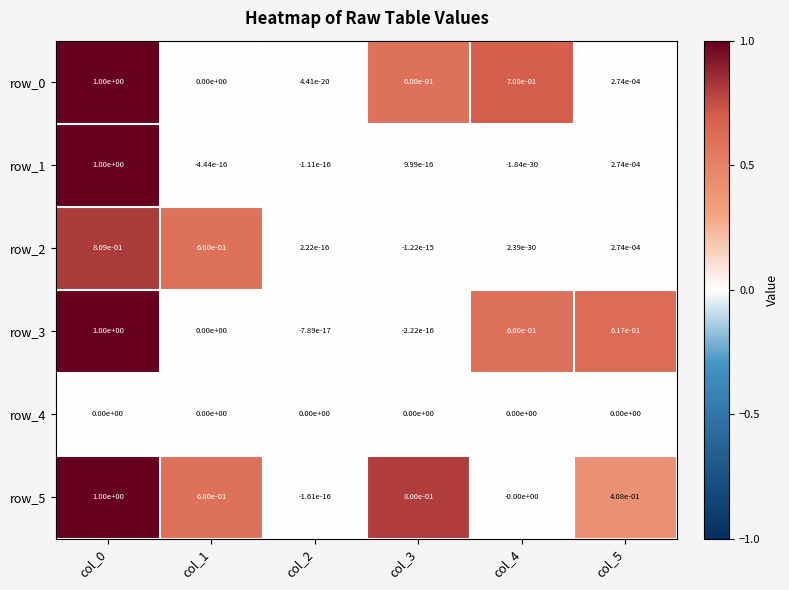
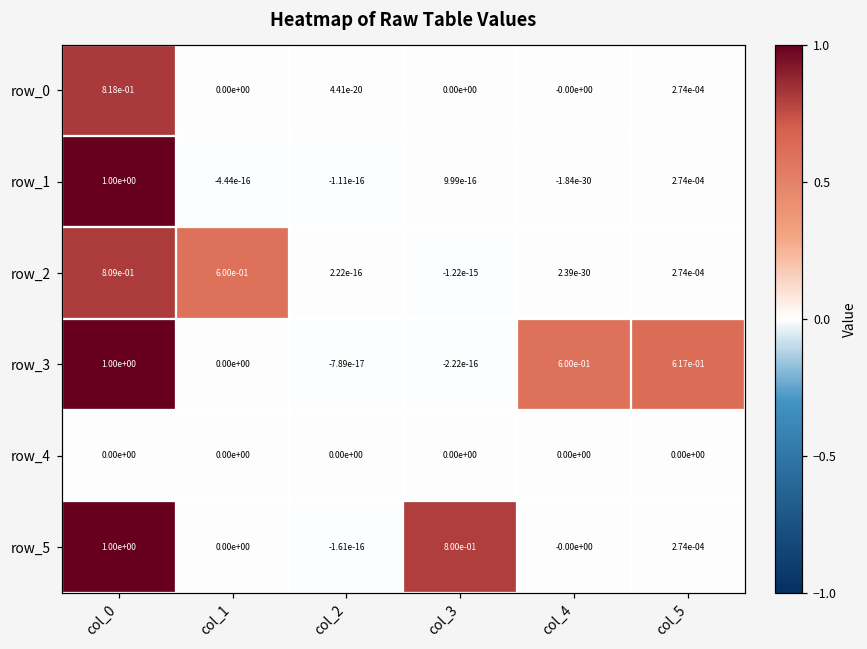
  {
    "row_0": {
-     "col_0": "1.00e+00",
+     "col_0": "8.18e-01",
      "col_1": "0.00e+00",
      "col_2": "4.41e-20",
-     "col_3": "6.00e-01",
-     "col_4": "7.00e-01",
+     "col_3": "0.00e+00",
+     "col_4": "-0.00e+00",
      "col_5": "2.74e-04"
    },
    "row_1": {
      "col_0": "1.00e+00",
      "col_1": "-4.44e-16",
      "col_2": "-1.11e-16",
      "col_3": "9.99e-16",
      "col_4": "-1.84e-30",
      "col_5": "2.74e-04"
    },
    "row_2": {
      "col_0": "8.09e-01",
      "col_1": "6.00e-01",
      "col_2": "2.22e-16",
      "col_3": "-1.22e-15",
      "col_4": "2.39e-30",
      "col_5": "2.74e-04"
    },
    "row_3": {
      "col_0": "1.00e+00",
      "col_1": "0.00e+00",
      "col_2": "-7.89e-17",
      "col_3": "-2.22e-16",
      "col_4": "6.00e-01",
      "col_5": "6.17e-01"
    },
    "row_4": {
      "col_0": "0.00e+00",
      "col_1": "0.00e+00",
      "col_2": "0.00e+00",
      "col_3": "0.00e+00",
      "col_4": "0.00e+00",
      "col_5": "0.00e+00"
    },
    "row_5": {
      "col_0": "1.00e+00",
-     "col_1": "6.00e-01",
+     "col_1": "0.00e+00",
      "col_2": "-1.61e-16",
      "col_3": "8.00e-01",
      "col_4": "-0.00e+00",
-     "col_5": "4.08e-01"
+     "col_5": "2.74e-04"
    }
  }
